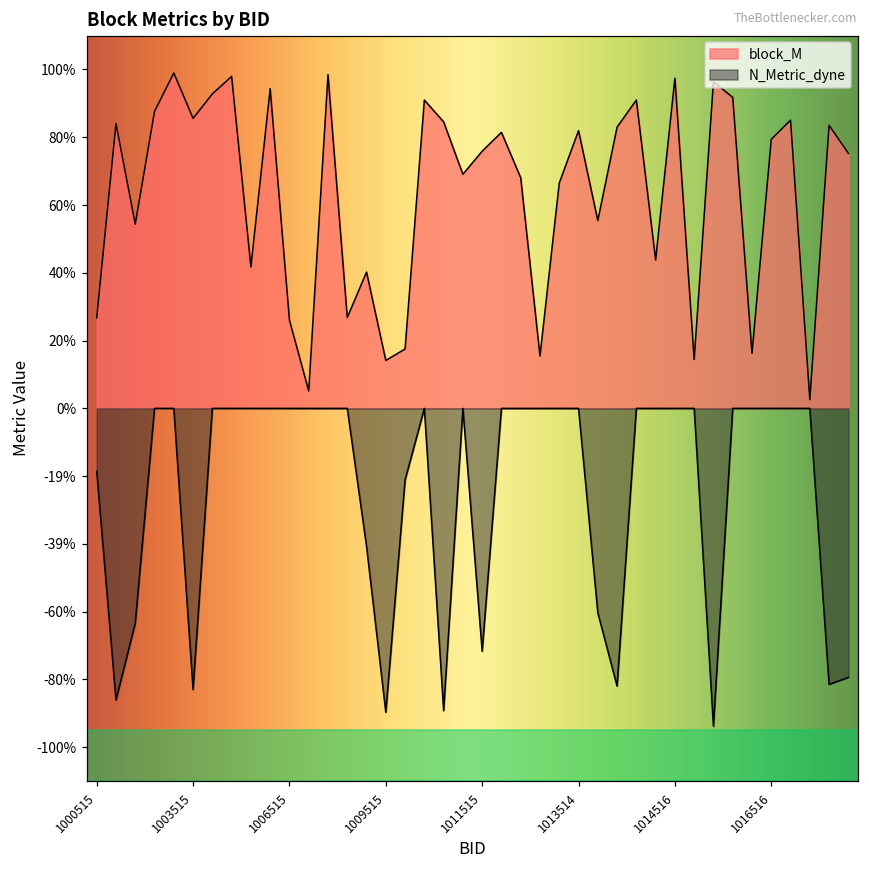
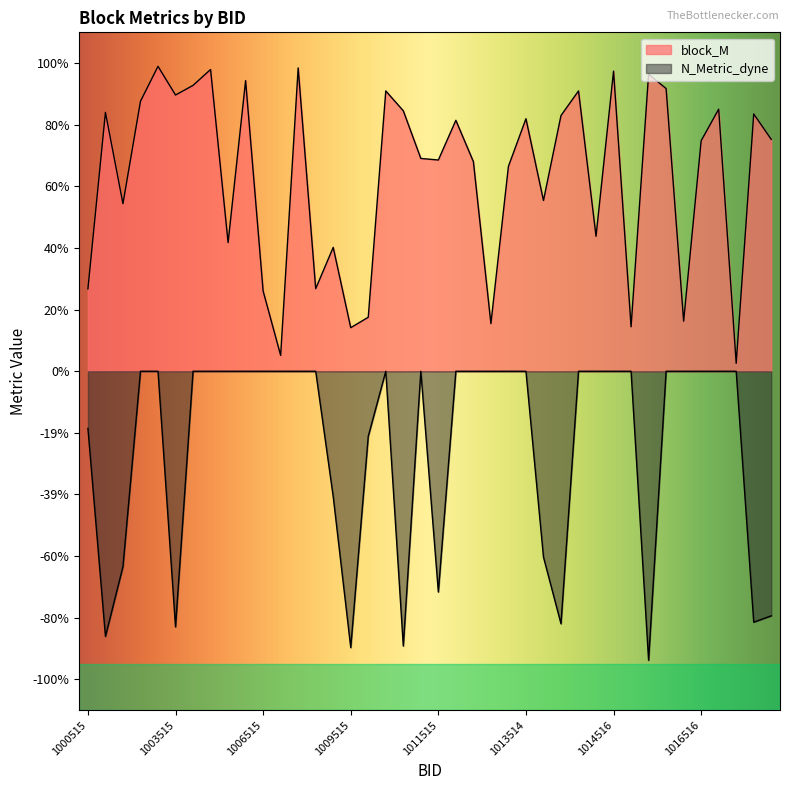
  {
    "block_M": {
      "1000515": "27%",
-     "1003515": "86%",
+     "1003515": "90%",
      "1006515": "26%",
      "1009515": "14%",
-     "1011515": "76%",
+     "1011515": "69%",
      "1013514": "82%",
      "1014516": "97%",
-     "1016516": "79%"
+     "1016516": "75%"
    }
  }
